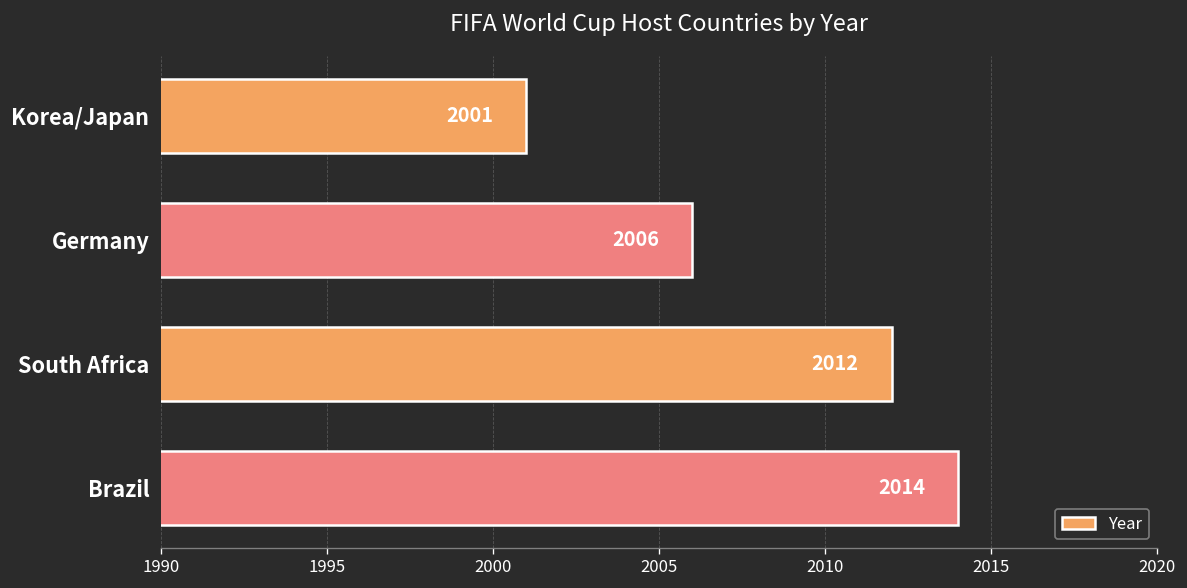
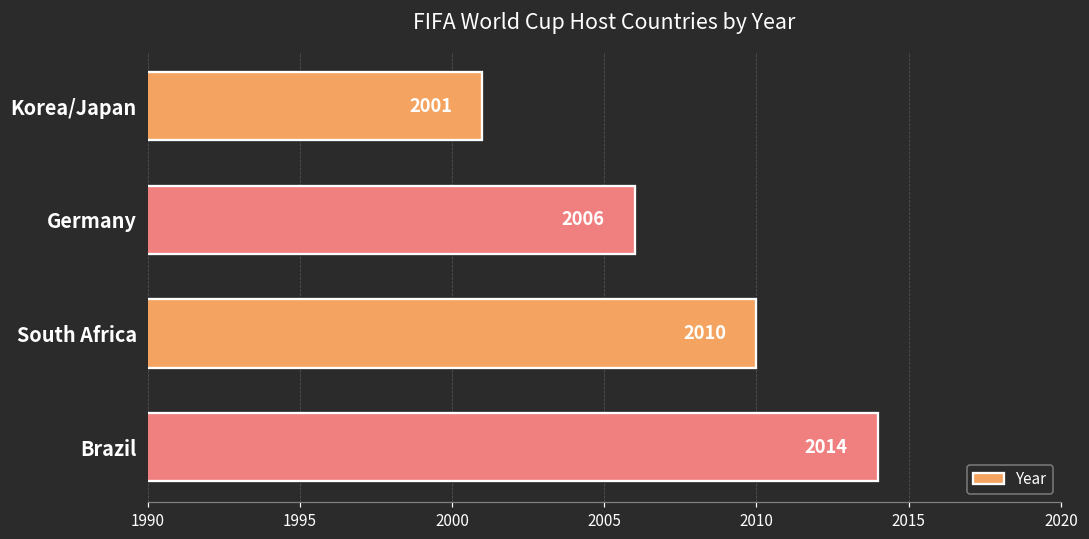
  {
    "Korea/Japan": 2001,
    "Germany": 2006,
-   "South Africa": 2012,
+   "South Africa": 2010,
    "Brazil": 2014
  }
